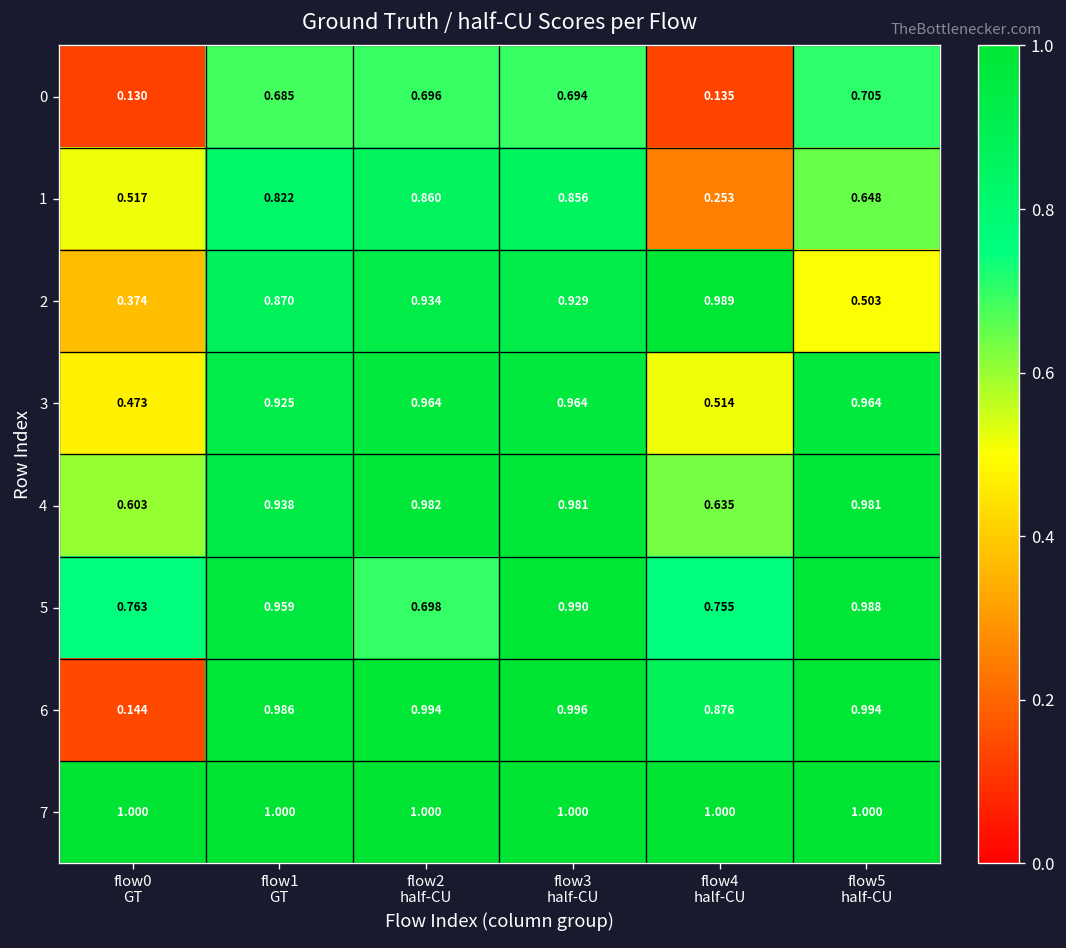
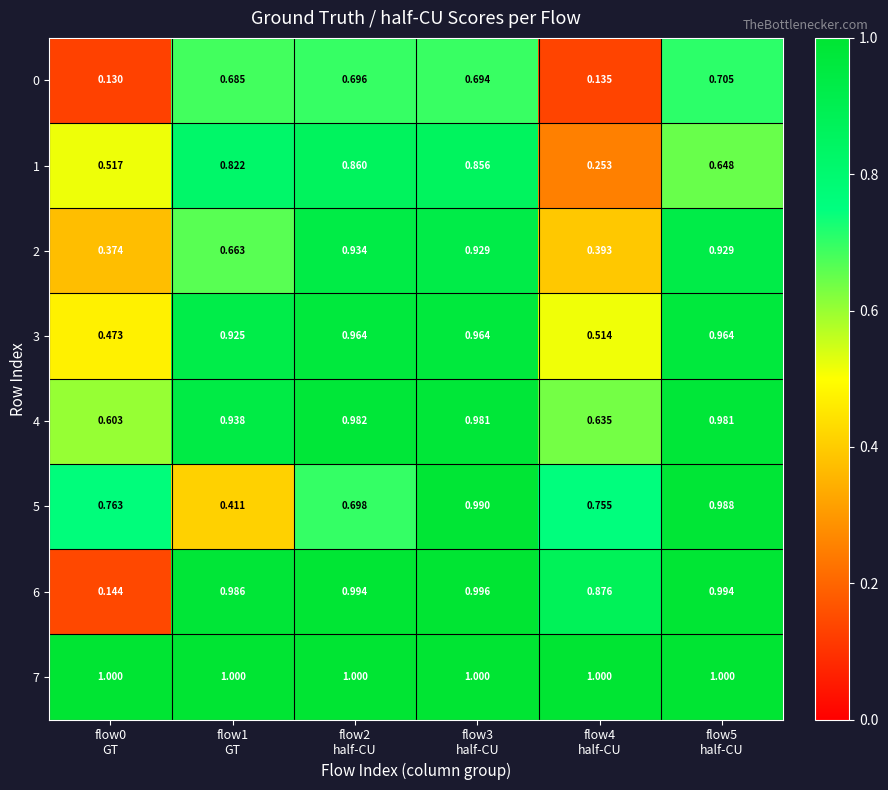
  {
    "0": {
      "flow0 GT": 0.130,
      "flow1 GT": 0.685,
      "flow2 half-CU": 0.696,
      "flow3 half-CU": 0.694,
      "flow4 half-CU": 0.135,
      "flow5 half-CU": 0.705
    },
    "1": {
      "flow0 GT": 0.517,
      "flow1 GT": 0.822,
      "flow2 half-CU": 0.860,
      "flow3 half-CU": 0.856,
      "flow4 half-CU": 0.253,
      "flow5 half-CU": 0.648
    },
    "2": {
      "flow0 GT": 0.374,
-     "flow1 GT": 0.870,
+     "flow1 GT": 0.663,
      "flow2 half-CU": 0.934,
      "flow3 half-CU": 0.929,
-     "flow4 half-CU": 0.989,
-     "flow5 half-CU": 0.503
+     "flow4 half-CU": 0.393,
+     "flow5 half-CU": 0.929
    },
    "3": {
      "flow0 GT": 0.473,
      "flow1 GT": 0.925,
      "flow2 half-CU": 0.964,
      "flow3 half-CU": 0.964,
      "flow4 half-CU": 0.514,
      "flow5 half-CU": 0.964
    },
    "4": {
      "flow0 GT": 0.603,
      "flow1 GT": 0.938,
      "flow2 half-CU": 0.982,
      "flow3 half-CU": 0.981,
      "flow4 half-CU": 0.635,
      "flow5 half-CU": 0.981
    },
    "5": {
      "flow0 GT": 0.763,
-     "flow1 GT": 0.959,
+     "flow1 GT": 0.411,
      "flow2 half-CU": 0.698,
      "flow3 half-CU": 0.990,
      "flow4 half-CU": 0.755,
      "flow5 half-CU": 0.988
    },
    "6": {
      "flow0 GT": 0.144,
      "flow1 GT": 0.986,
      "flow2 half-CU": 0.994,
      "flow3 half-CU": 0.996,
      "flow4 half-CU": 0.876,
      "flow5 half-CU": 0.994
    },
    "7": {
      "flow0 GT": 1.000,
      "flow1 GT": 1.000,
      "flow2 half-CU": 1.000,
      "flow3 half-CU": 1.000,
      "flow4 half-CU": 1.000,
      "flow5 half-CU": 1.000
    }
  }
